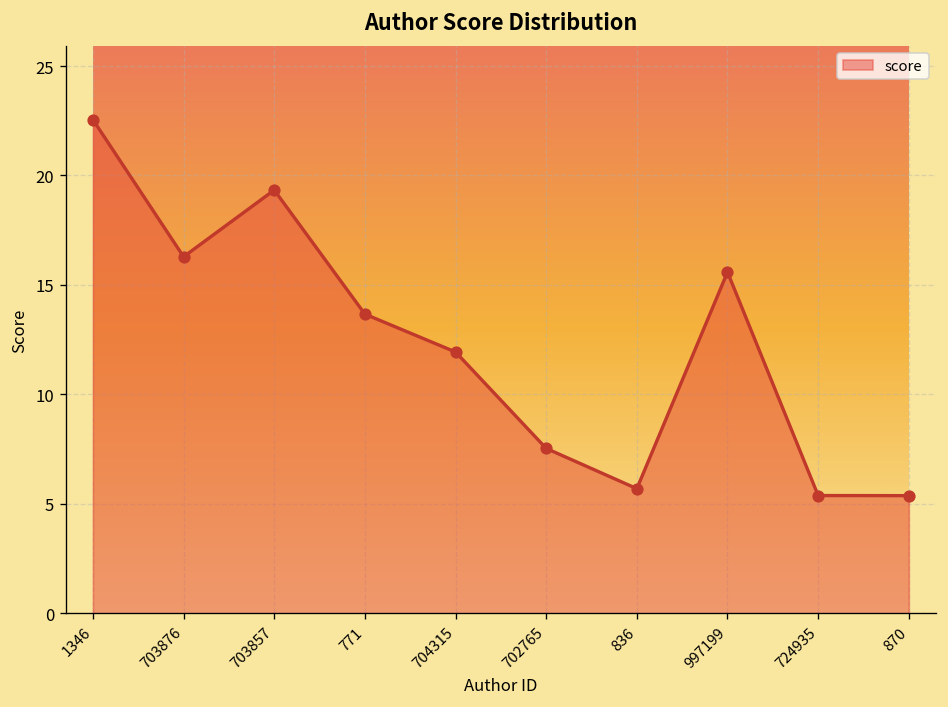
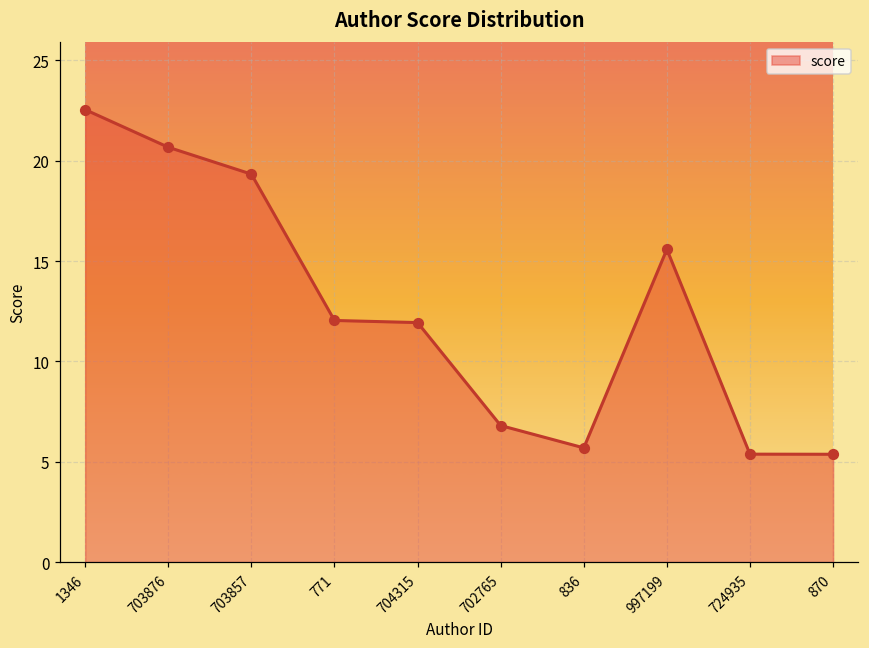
  {
    "1346": 22.5,
-   "703876": 16.3,
+   "703876": 20.7,
    "703857": 19.3,
-   "771": 13.7,
+   "771": 12.0,
    "704315": 11.9,
-   "702765": 7.5,
+   "702765": 6.8,
    "836": 5.7,
    "997199": 15.6,
    "724935": 5.4,
    "870": 5.4
  }
